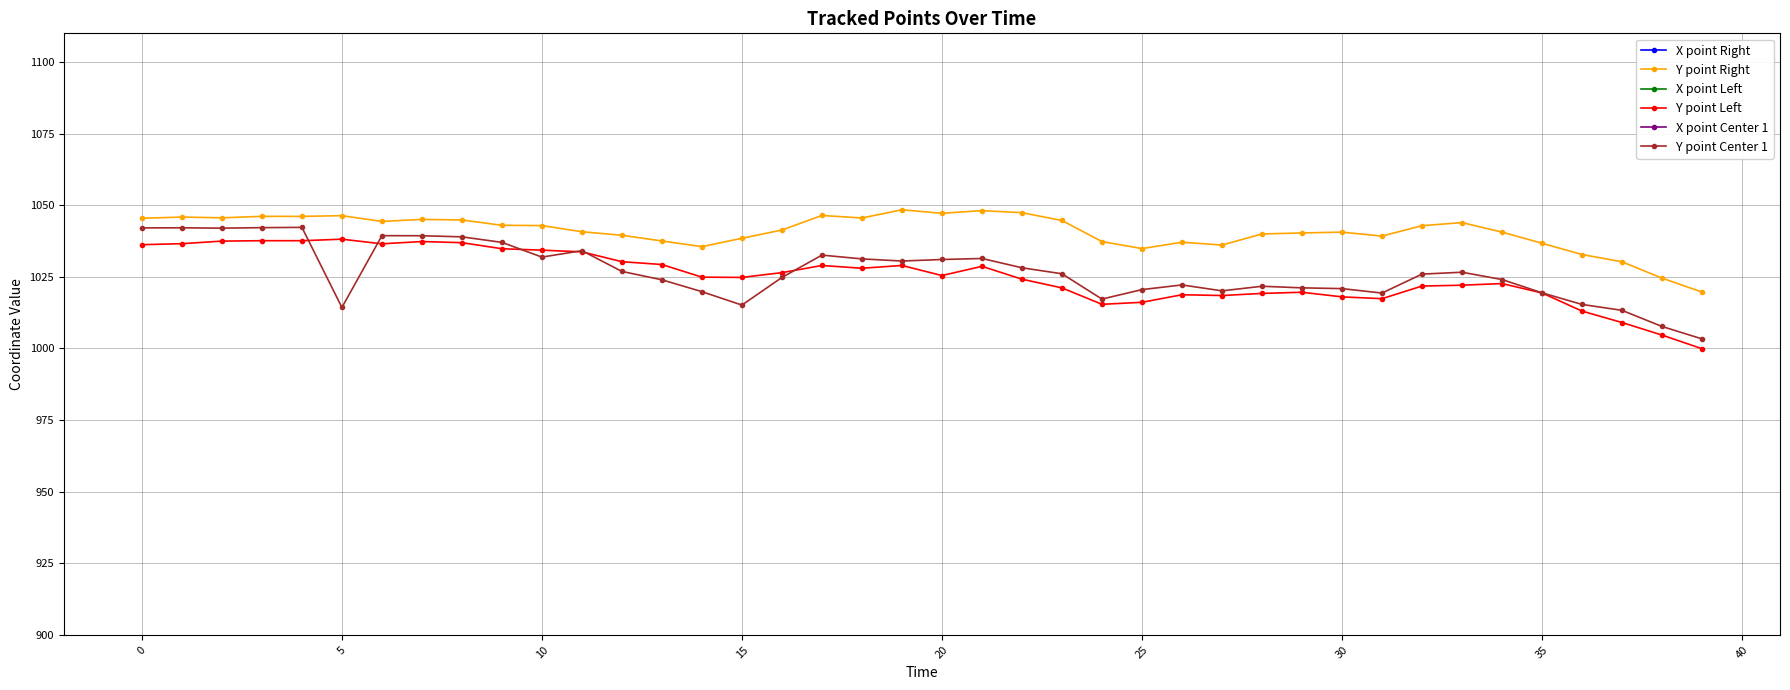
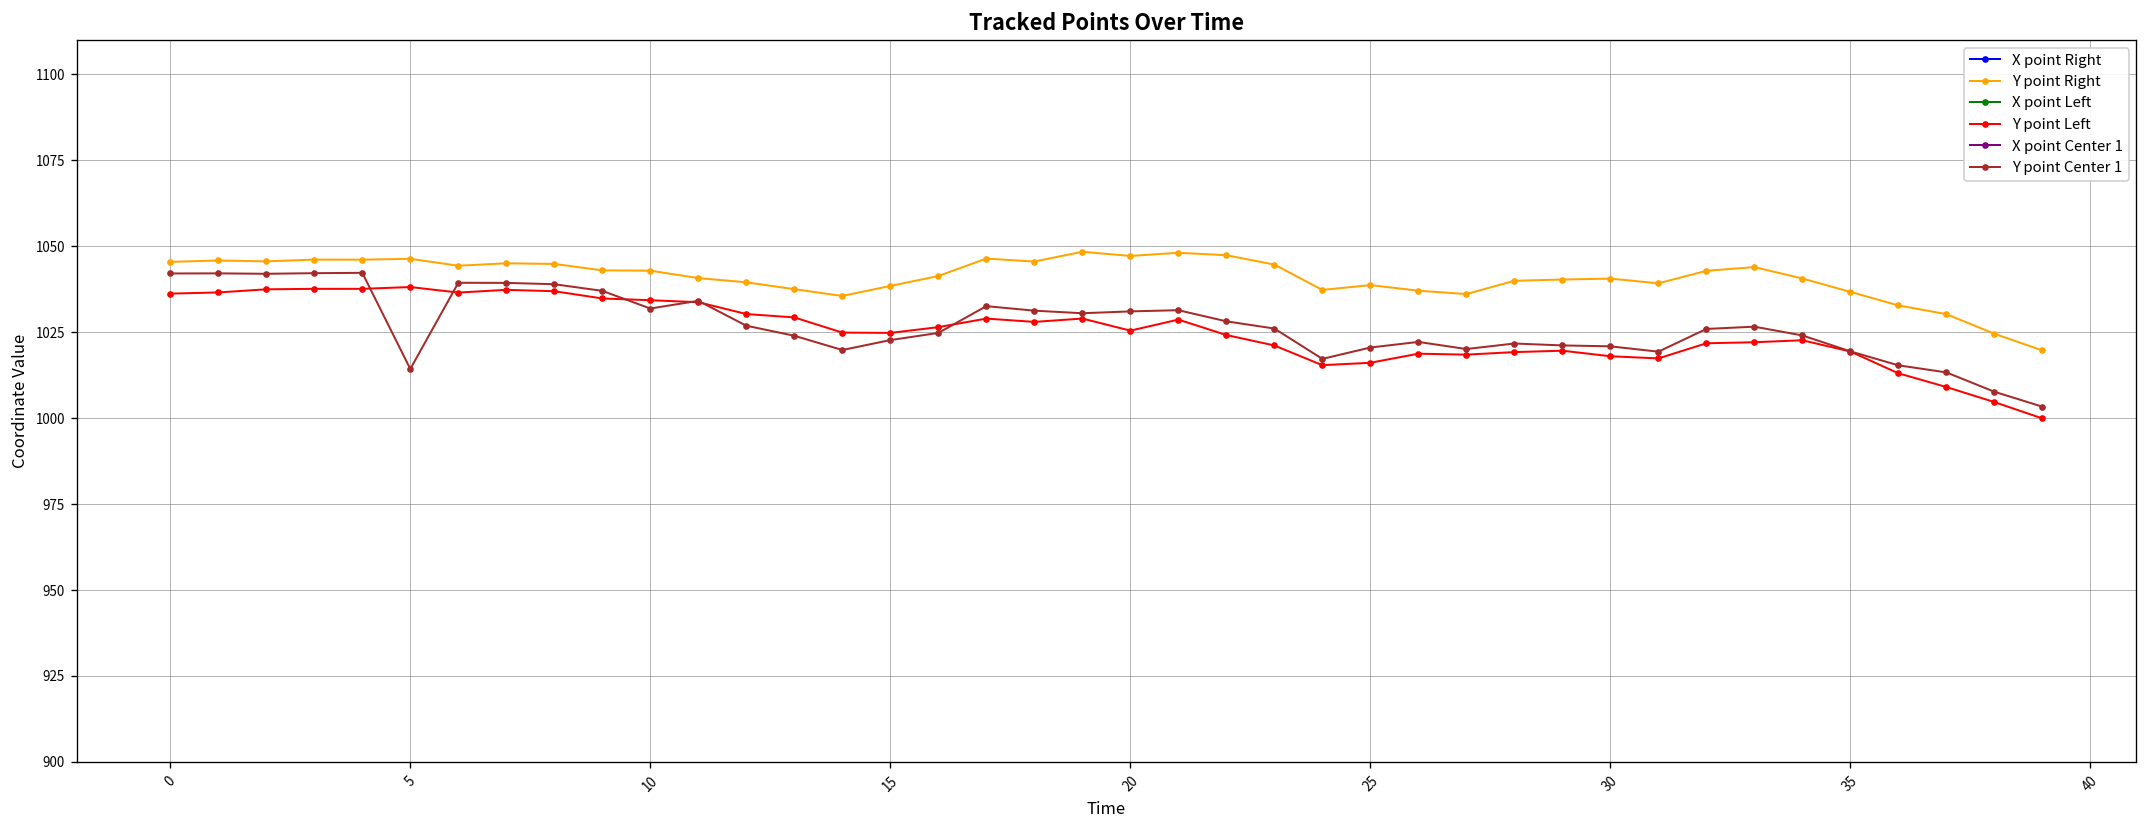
  {
    "Y point Right": {
      "0": 1045,
      "5": 1046,
      "10": 1043,
      "15": 1038,
      "20": 1047,
-     "25": 1035,
+     "25": 1039,
      "30": 1041,
      "35": 1037
    },
    "Y point Left": {
      "0": 1036,
      "5": 1038,
      "10": 1034,
      "15": 1025,
      "20": 1025,
      "25": 1016,
      "30": 1018
    },
    "Y point Center 1": {
      "0": 1042,
      "5": 1014,
      "10": 1032,
-     "15": 1015,
+     "15": 1023,
      "20": 1031,
      "25": 1021,
      "30": 1021
    }
  }
